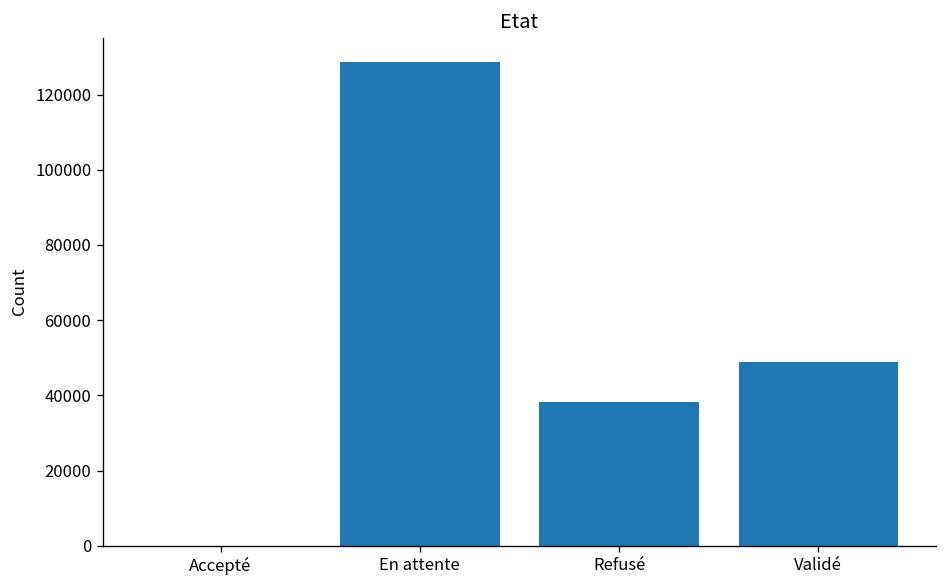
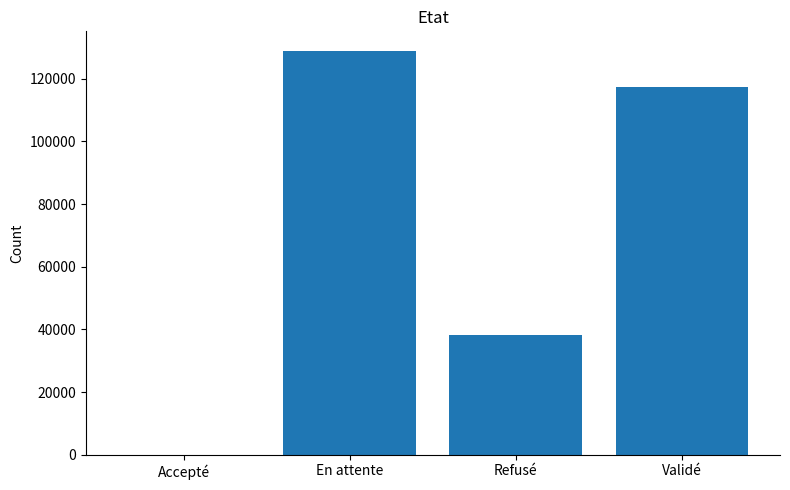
  {
    "En attente": 129000,
    "Refusé": 38000,
-   "Validé": 49000
+   "Validé": 117000
  }
